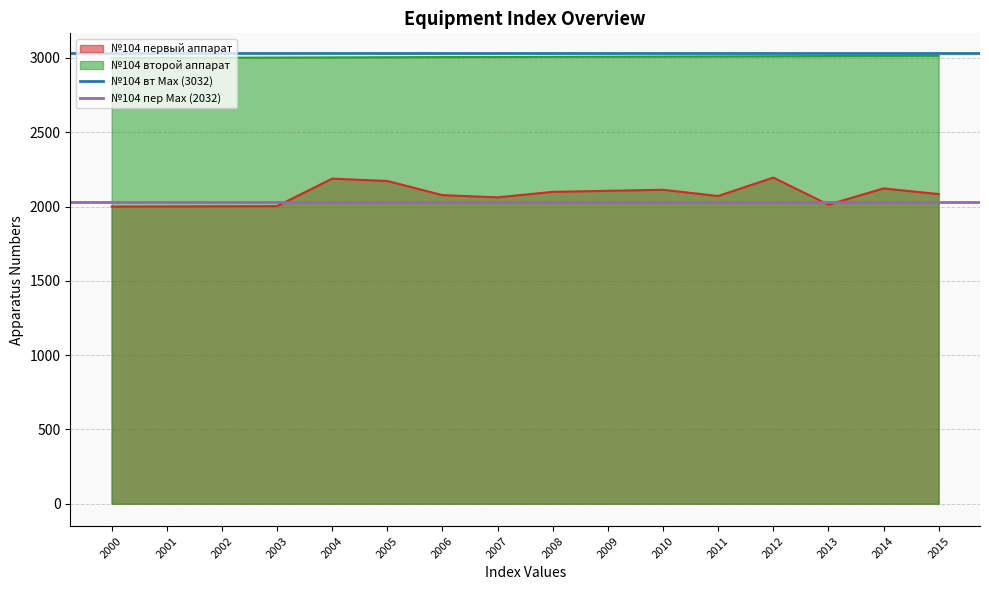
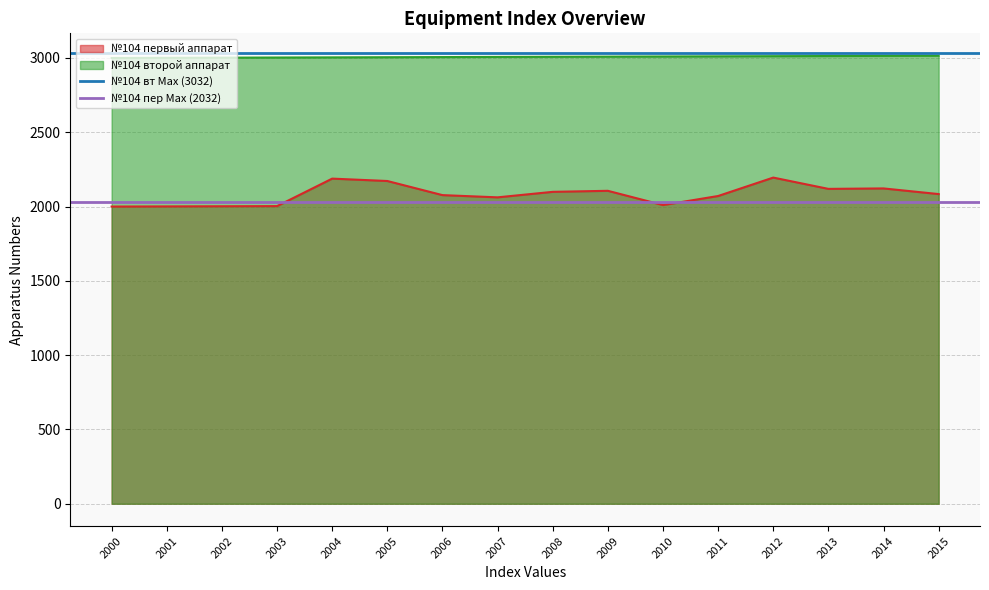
  {
    "№104 первый аппарат": {
      "2000": 2000,
      "2001": 2000,
      "2002": 2000,
      "2003": 2000,
      "2004": 2190,
      "2005": 2170,
      "2006": 2080,
      "2007": 2060,
      "2008": 2100,
      "2009": 2110,
-     "2010": 2110,
+     "2010": 2010,
      "2011": 2070,
      "2012": 2200,
-     "2013": 2010,
+     "2013": 2120,
      "2014": 2120,
      "2015": 2080
    },
    "№104 второй аппарат": {
      "2003": 3000,
      "2004": 3000,
      "2005": 3010,
      "2006": 3010,
      "2007": 3010,
      "2008": 3010,
      "2009": 3010,
      "2010": 3010,
      "2011": 3010,
      "2012": 3010,
      "2013": 3010,
      "2014": 3010,
      "2015": 3020
    }
  }
